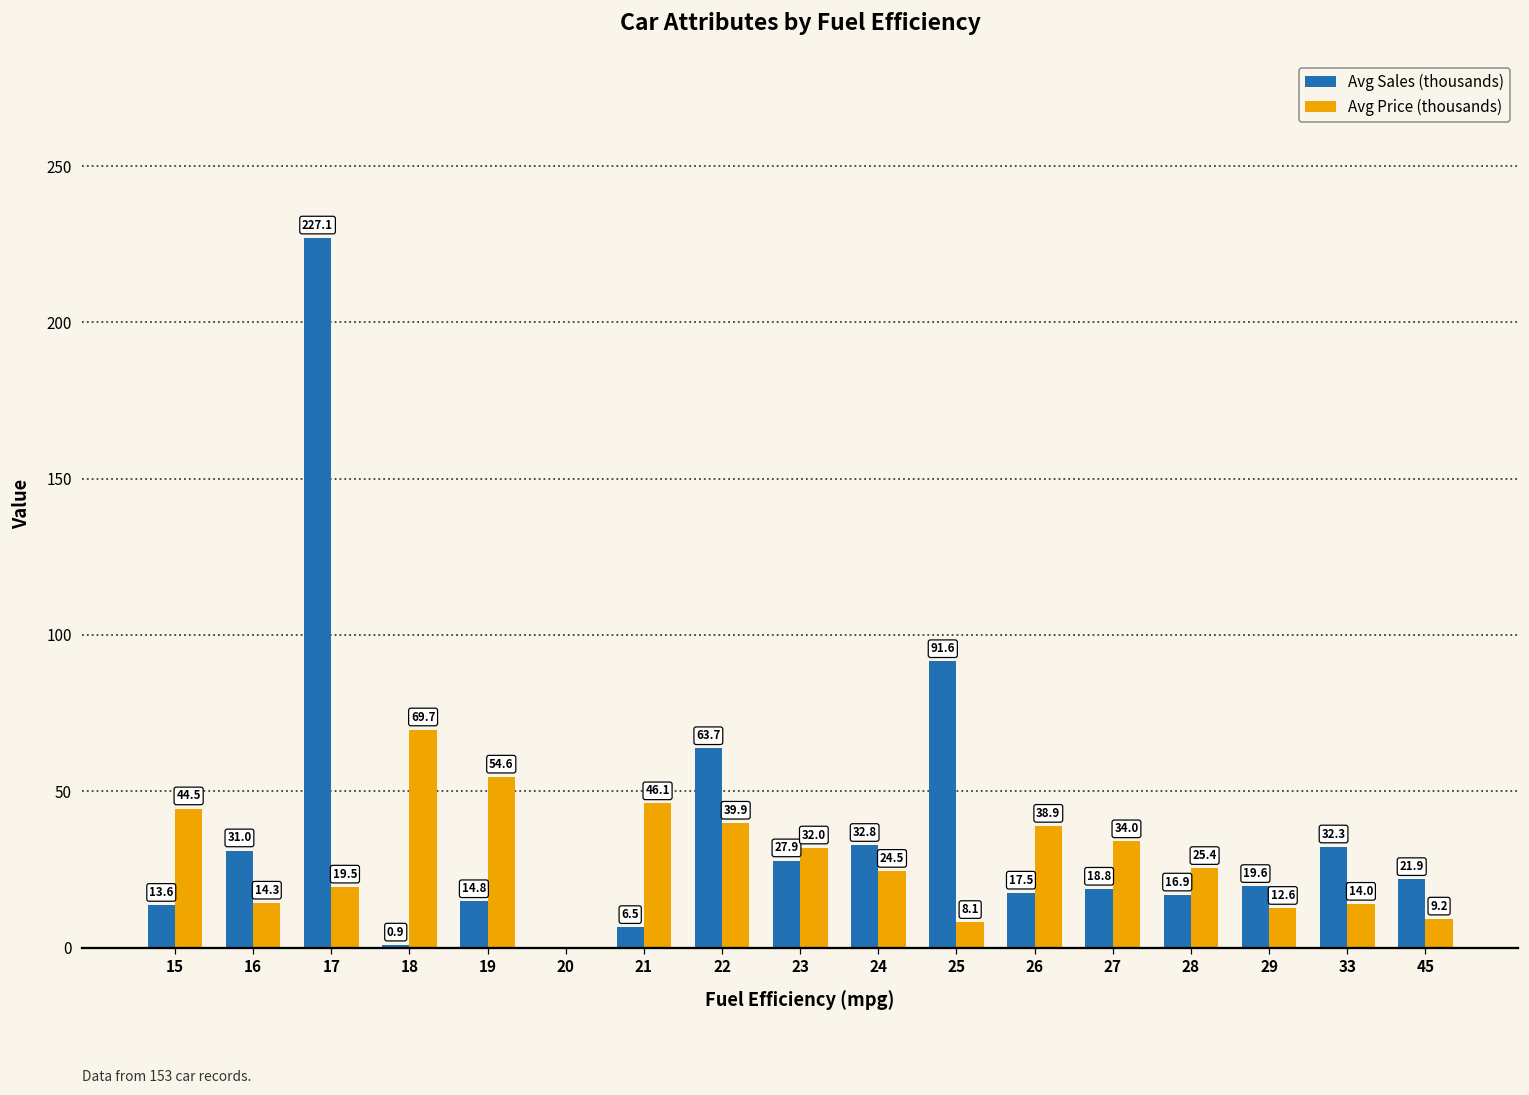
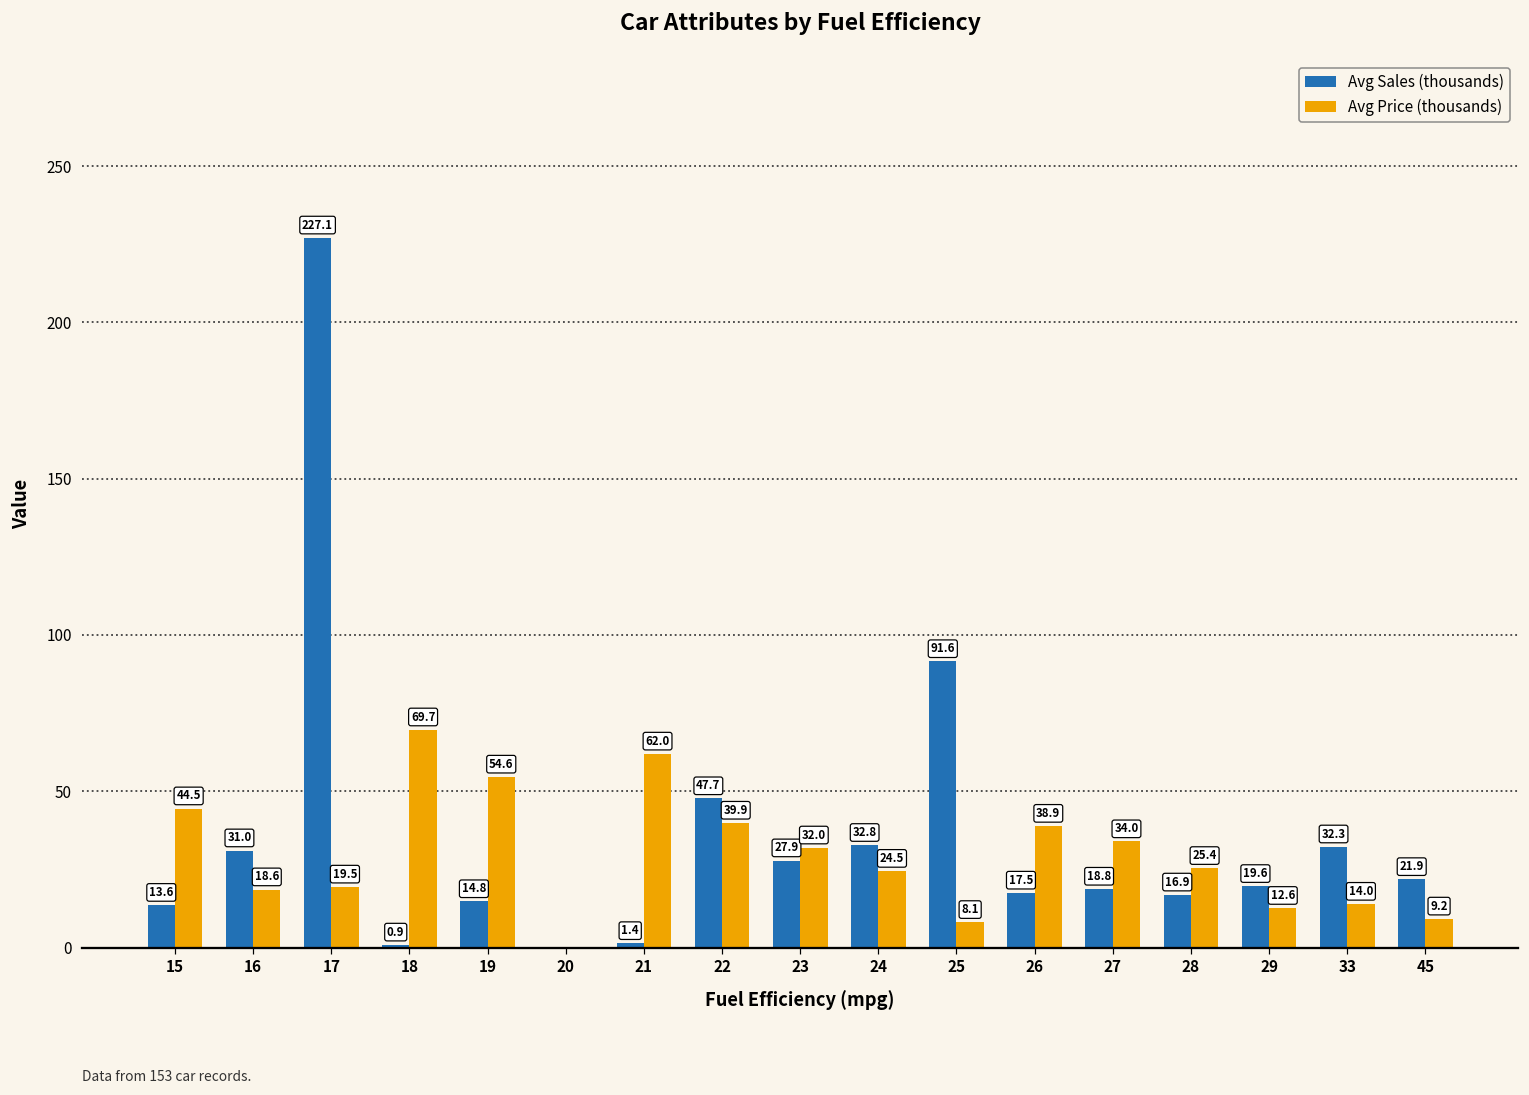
  {
    "Avg Sales (thousands)": {
-     "21": 6.5,
-     "22": 63.7
+     "21": 1.4,
+     "22": 47.7
    },
    "Avg Price (thousands)": {
-     "16": 14.3,
-     "21": 46.1
+     "16": 18.6,
+     "21": 62.0
    }
  }
